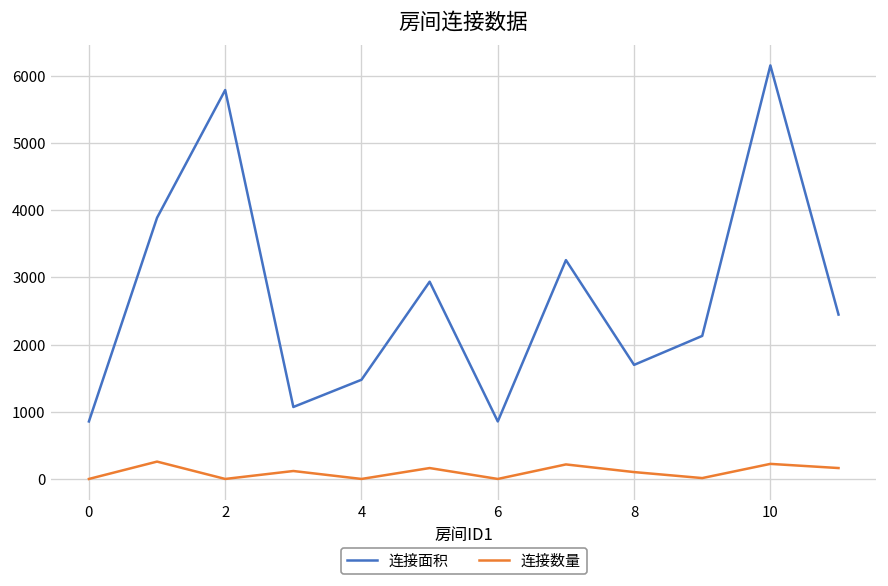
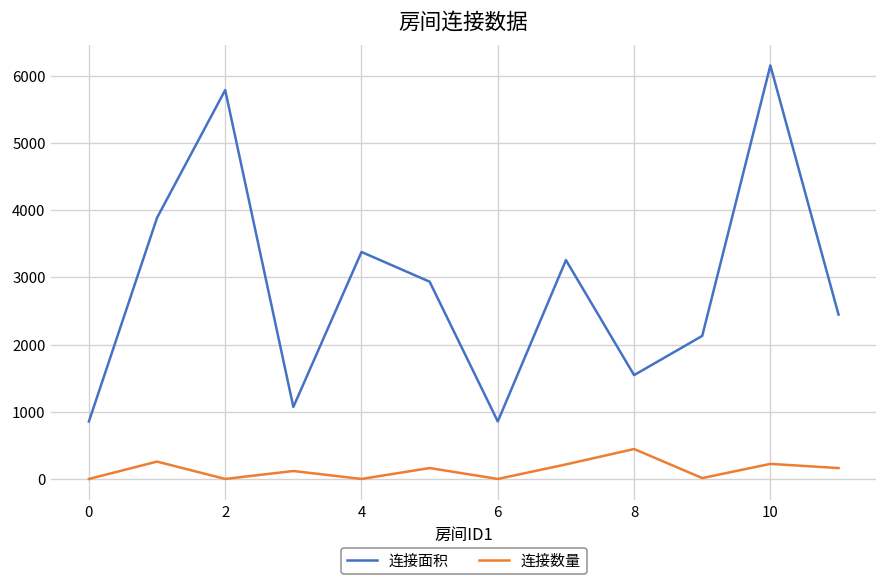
  {
    "连接面积": {
      "0": 900,
      "2": 5800,
-     "4": 1500,
+     "4": 3400,
      "6": 900,
-     "8": 1700,
+     "8": 1500,
      "10": 6200
    },
    "连接数量": {
      "0": 0,
      "2": 0,
      "4": 0,
      "6": 0,
-     "8": 100,
+     "8": 400,
      "10": 200
    }
  }
